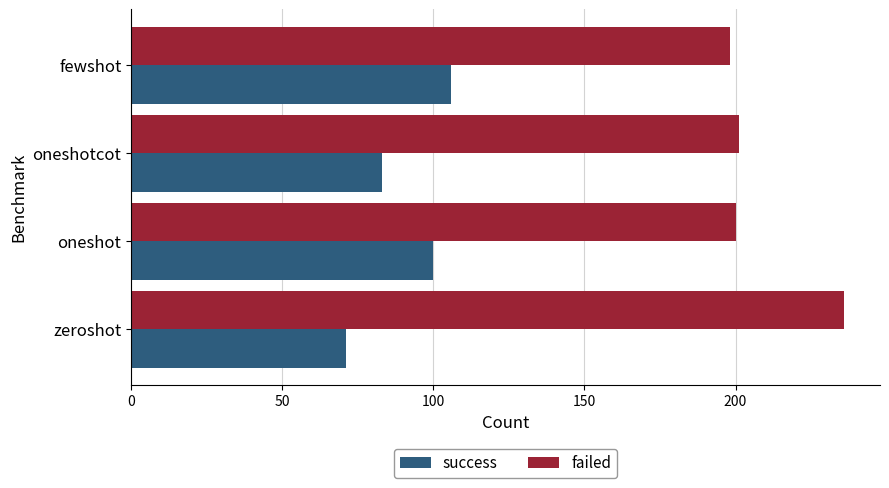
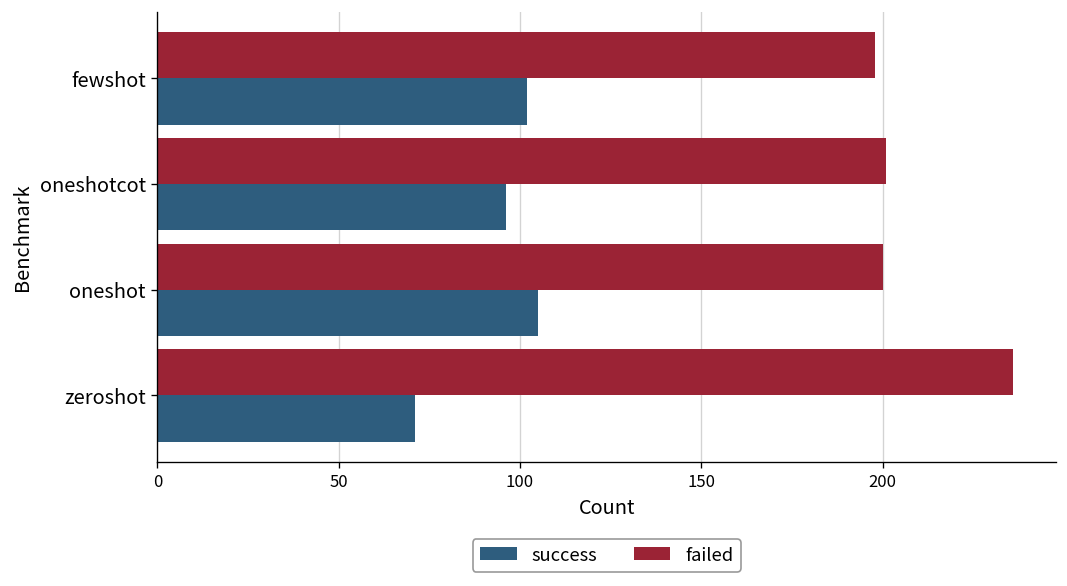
  {
    "success": {
-     "fewshot": 106,
-     "oneshotcot": 83,
-     "oneshot": 100,
+     "fewshot": 102,
+     "oneshotcot": 96,
+     "oneshot": 105,
      "zeroshot": 71
    },
    "failed": {
      "fewshot": 198,
      "oneshotcot": 201,
      "oneshot": 200,
      "zeroshot": 236
    }
  }
